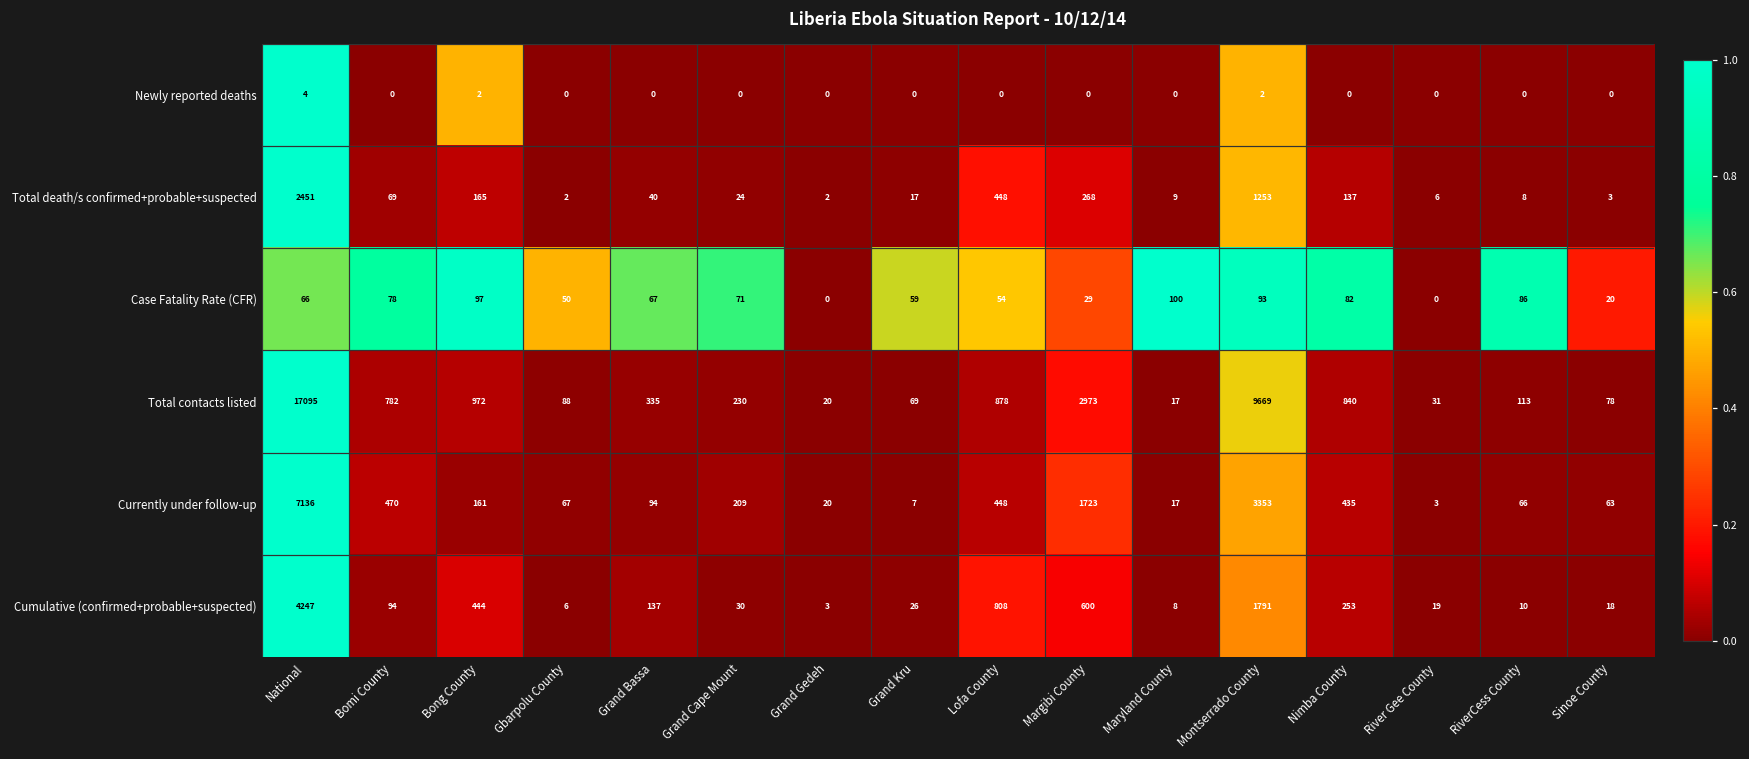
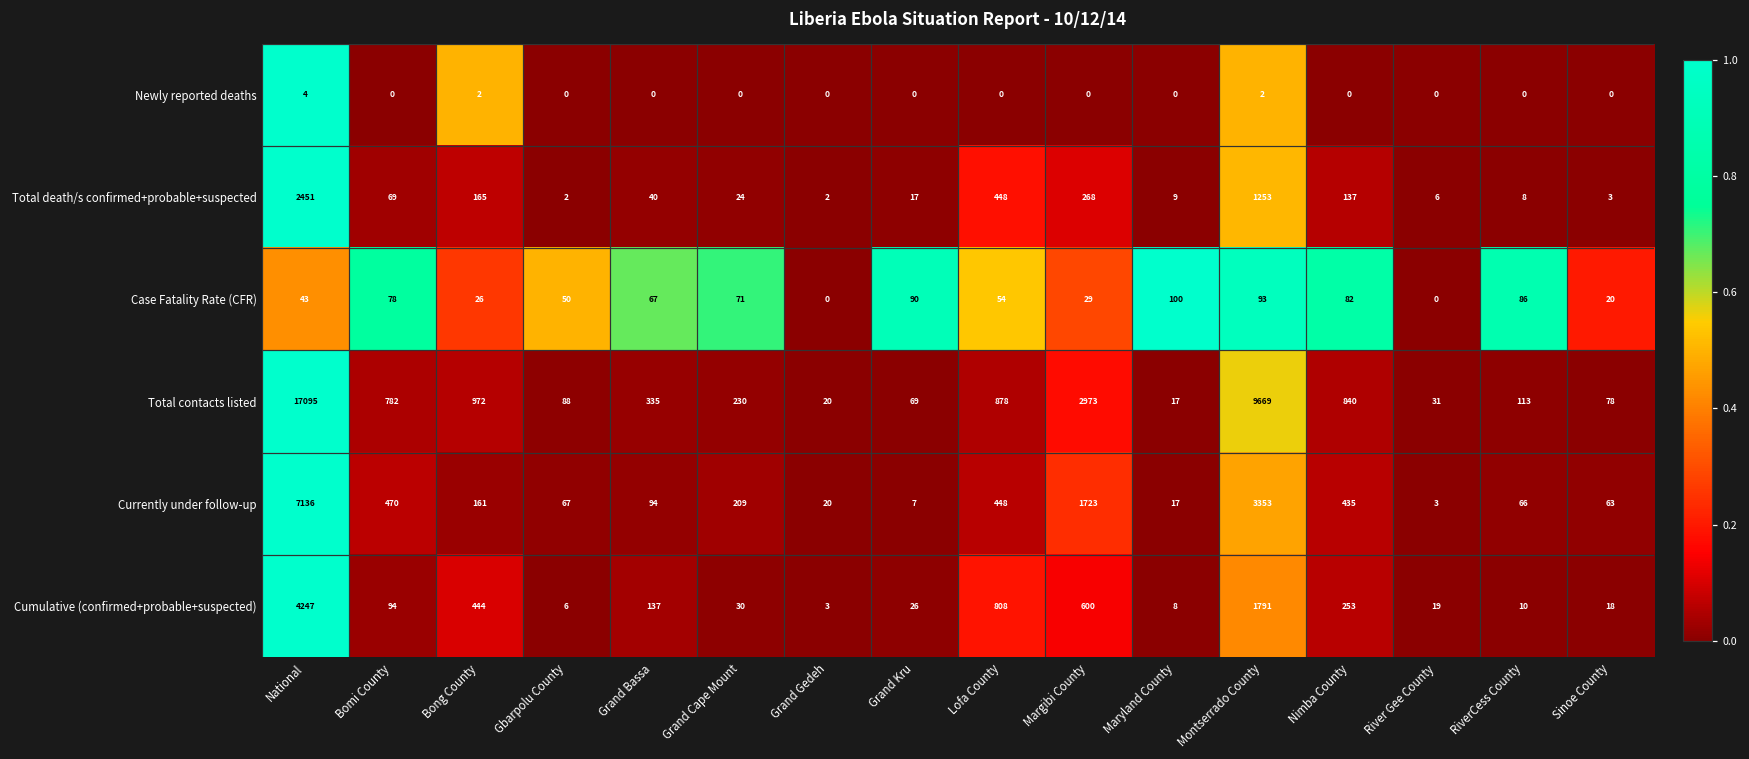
  {
    "Newly reported deaths": {
      "National": 4,
      "Bomi County": 0,
      "Bong County": 2,
      "Gbarpolu County": 0,
      "Grand Bassa": 0,
      "Grand Cape Mount": 0,
      "Grand Gedeh": 0,
      "Grand Kru": 0,
      "Lofa County": 0,
      "Margibi County": 0,
      "Maryland County": 0,
      "Montserrado County": 2,
      "Nimba County": 0,
      "River Gee County": 0,
      "RiverCess County": 0,
      "Sinoe County": 0
    },
    "Total death/s confirmed+probable+suspected": {
      "National": 2451,
      "Bomi County": 69,
      "Bong County": 165,
      "Gbarpolu County": 2,
      "Grand Bassa": 40,
      "Grand Cape Mount": 24,
      "Grand Gedeh": 2,
      "Grand Kru": 17,
      "Lofa County": 448,
      "Margibi County": 268,
      "Maryland County": 9,
      "Montserrado County": 1253,
      "Nimba County": 137,
      "River Gee County": 6,
      "RiverCess County": 8,
      "Sinoe County": 3
    },
    "Case Fatality Rate (CFR)": {
-     "National": 66,
+     "National": 43,
      "Bomi County": 78,
-     "Bong County": 97,
+     "Bong County": 26,
      "Gbarpolu County": 50,
      "Grand Bassa": 67,
      "Grand Cape Mount": 71,
      "Grand Gedeh": 0,
-     "Grand Kru": 59,
+     "Grand Kru": 90,
      "Lofa County": 54,
      "Margibi County": 29,
      "Maryland County": 100,
      "Montserrado County": 93,
      "Nimba County": 82,
      "River Gee County": 0,
      "RiverCess County": 86,
      "Sinoe County": 20
    },
    "Total contacts listed": {
      "National": 17095,
      "Bomi County": 782,
      "Bong County": 972,
      "Gbarpolu County": 88,
      "Grand Bassa": 335,
      "Grand Cape Mount": 230,
      "Grand Gedeh": 20,
      "Grand Kru": 69,
      "Lofa County": 878,
      "Margibi County": 2973,
      "Maryland County": 17,
      "Montserrado County": 9669,
      "Nimba County": 840,
      "River Gee County": 31,
      "RiverCess County": 113,
      "Sinoe County": 78
    },
    "Currently under follow-up": {
      "National": 7136,
      "Bomi County": 470,
      "Bong County": 161,
      "Gbarpolu County": 67,
      "Grand Bassa": 94,
      "Grand Cape Mount": 209,
      "Grand Gedeh": 20,
      "Grand Kru": 7,
      "Lofa County": 448,
      "Margibi County": 1723,
      "Maryland County": 17,
      "Montserrado County": 3353,
      "Nimba County": 435,
      "River Gee County": 3,
      "RiverCess County": 66,
      "Sinoe County": 63
    },
    "Cumulative (confirmed+probable+suspected)": {
      "National": 4247,
      "Bomi County": 94,
      "Bong County": 444,
      "Gbarpolu County": 6,
      "Grand Bassa": 137,
      "Grand Cape Mount": 30,
      "Grand Gedeh": 3,
      "Grand Kru": 26,
      "Lofa County": 808,
      "Margibi County": 600,
      "Maryland County": 8,
      "Montserrado County": 1791,
      "Nimba County": 253,
      "River Gee County": 19,
      "RiverCess County": 10,
      "Sinoe County": 18
    }
  }
